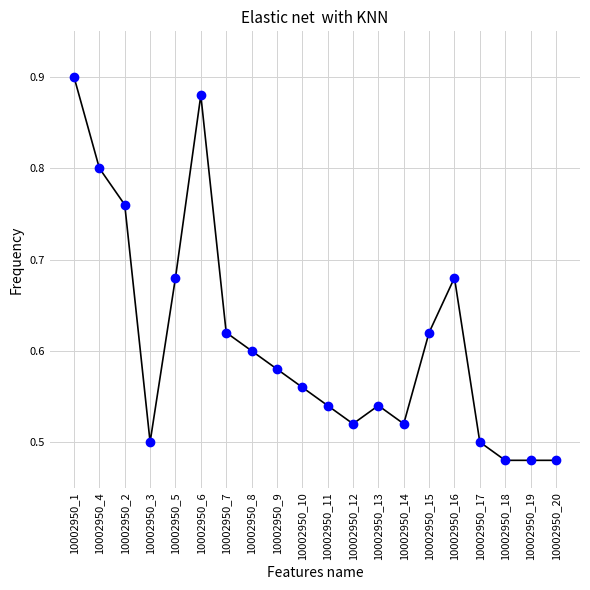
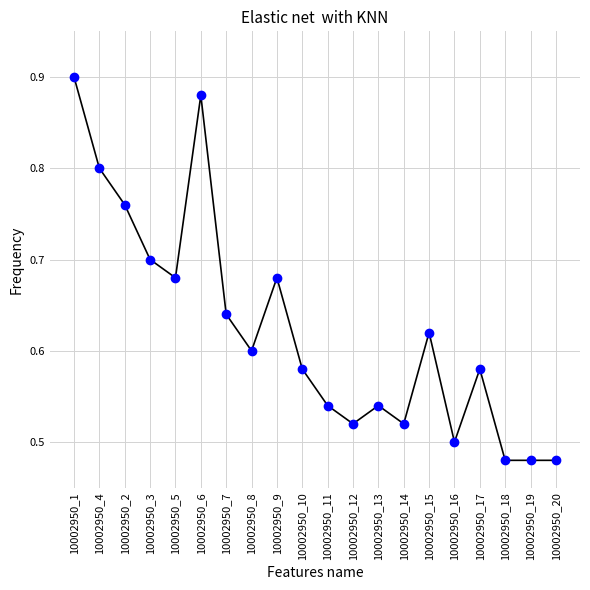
  {
    "10002950_1": 0.90,
    "10002950_4": 0.80,
    "10002950_2": 0.76,
-   "10002950_3": 0.50,
+   "10002950_3": 0.70,
    "10002950_5": 0.68,
    "10002950_6": 0.88,
-   "10002950_7": 0.62,
+   "10002950_7": 0.64,
    "10002950_8": 0.60,
-   "10002950_9": 0.58,
-   "10002950_10": 0.56,
+   "10002950_9": 0.68,
+   "10002950_10": 0.58,
    "10002950_11": 0.54,
    "10002950_12": 0.52,
    "10002950_13": 0.54,
    "10002950_14": 0.52,
    "10002950_15": 0.62,
-   "10002950_16": 0.68,
-   "10002950_17": 0.50,
+   "10002950_16": 0.50,
+   "10002950_17": 0.58,
    "10002950_18": 0.48,
    "10002950_19": 0.48,
    "10002950_20": 0.48
  }
